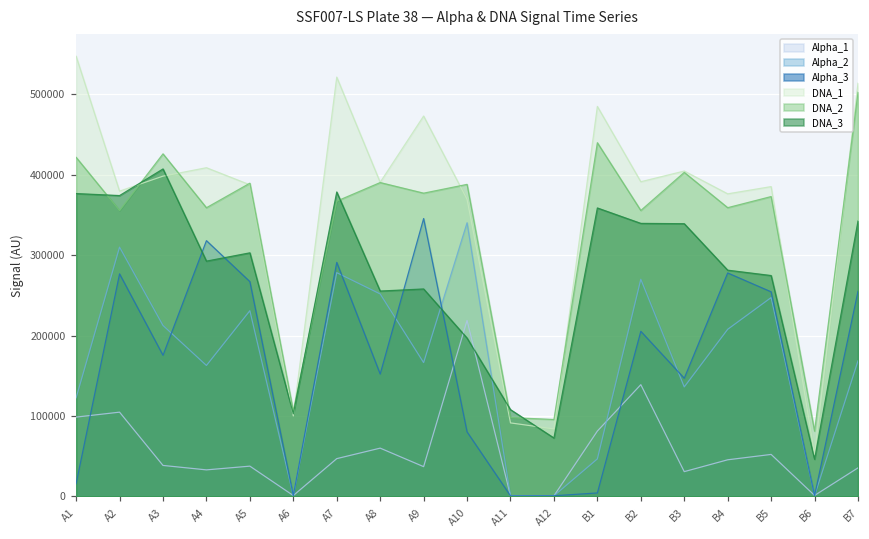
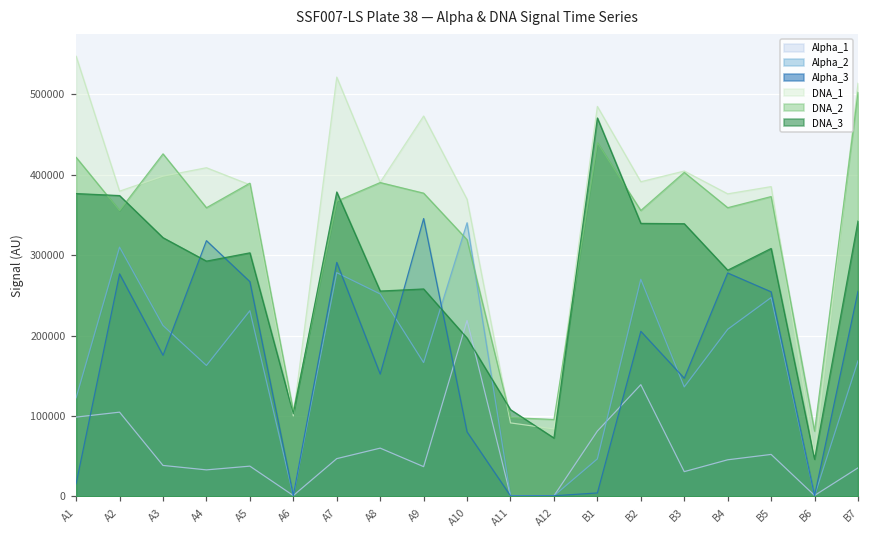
  {
    "Alpha_2": {
      "A1": 120000,
      "A2": 310000,
      "A3": 210000,
      "A4": 160000,
      "A5": 230000,
      "A7": 280000,
      "A8": 250000,
      "A9": 170000,
      "A10": 340000,
      "B1": 50000,
      "B2": 270000,
      "B3": 140000,
      "B4": 210000,
      "B5": 250000,
      "B7": 170000
    },
    "Alpha_3": {
      "A1": 20000,
      "A2": 280000,
      "A3": 180000,
      "A4": 320000,
      "A5": 270000,
      "A7": 290000,
      "A8": 150000,
      "A9": 350000,
      "A10": 80000,
      "B1": 0,
      "B2": 210000,
      "B3": 150000,
      "B4": 280000,
      "B5": 250000,
      "B7": 250000
    },
    "DNA_2": {
      "A1": 420000,
      "A2": 360000,
      "A3": 430000,
      "A4": 360000,
      "A7": 370000,
      "A9": 380000,
-     "A10": 390000,
+     "A10": 320000,
      "A11": 100000,
      "A12": 100000,
      "B1": 440000,
      "B2": 360000,
      "B4": 360000,
      "B5": 370000,
      "B6": 80000,
      "B7": 500000
    },
    "DNA_3": {
      "A1": 380000,
      "A2": 370000,
-     "A3": 410000,
+     "A3": 320000,
      "A4": 290000,
      "A5": 300000,
      "A7": 380000,
      "A8": 260000,
      "A9": 260000,
      "A10": 200000,
      "A11": 110000,
      "A12": 70000,
-     "B1": 360000,
+     "B1": 470000,
      "B2": 340000,
      "B3": 340000,
      "B4": 280000,
-     "B5": 270000,
+     "B5": 310000,
      "B6": 50000,
      "B7": 340000
    }
  }
